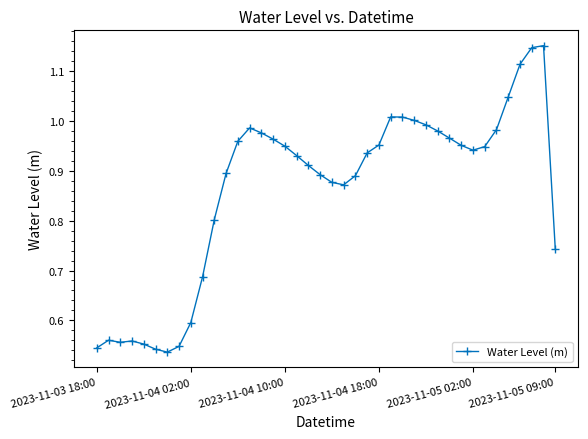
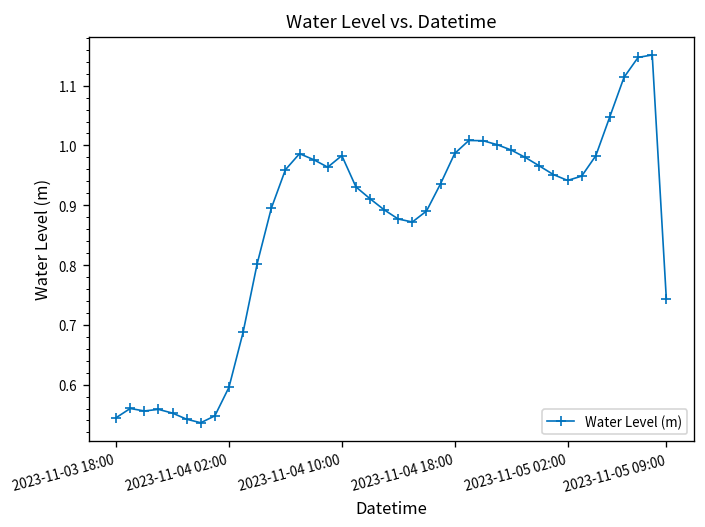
  {
    "2023-11-03 18:00": 0.54,
    "2023-11-04 02:00": 0.60,
-   "2023-11-04 10:00": 0.95,
-   "2023-11-04 18:00": 0.95,
+   "2023-11-04 10:00": 0.98,
+   "2023-11-04 18:00": 0.99,
    "2023-11-05 02:00": 0.94,
    "2023-11-05 09:00": 0.74
  }
